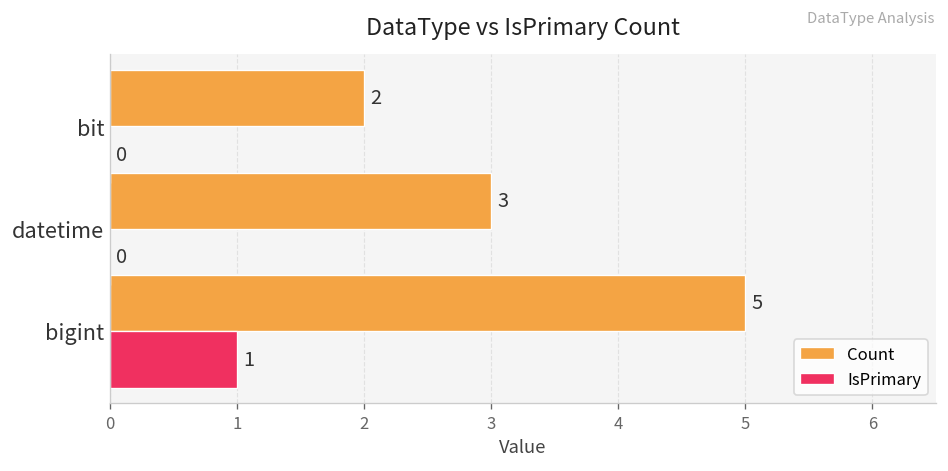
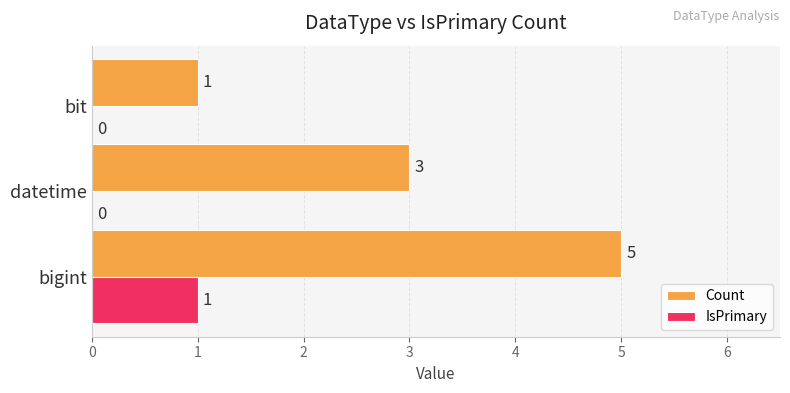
  {
    "Count": {
-     "bit": 2,
+     "bit": 1,
      "datetime": 3,
      "bigint": 5
    },
    "IsPrimary": {
      "bit": 0,
      "datetime": 0,
      "bigint": 1
    }
  }
